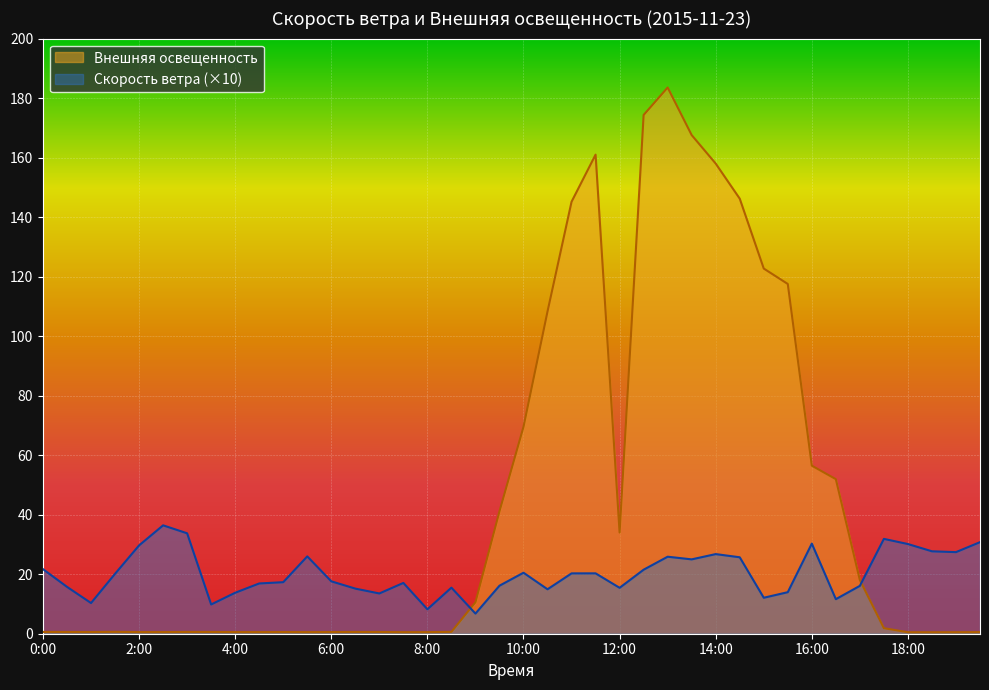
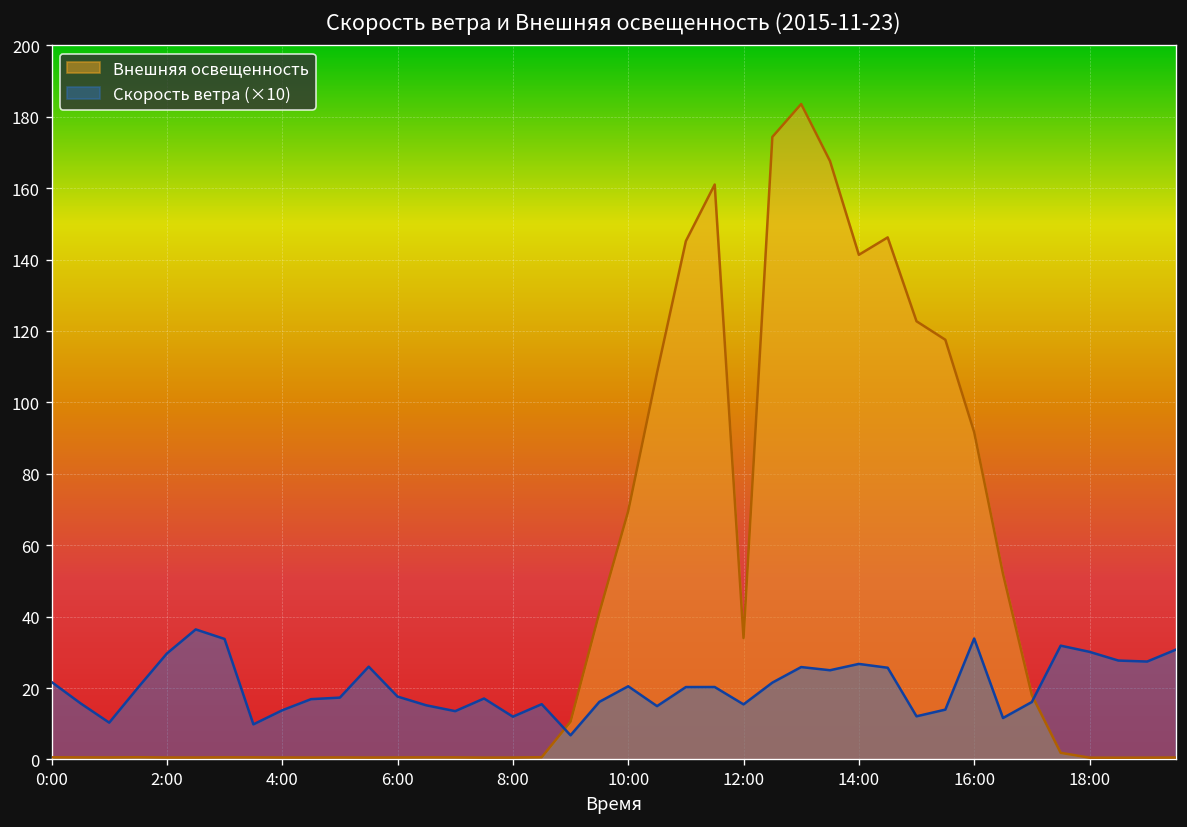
  {
    "Внешняя освещенность": {
      "0:00": 1,
      "2:00": 1,
      "4:00": 1,
      "6:00": 1,
      "8:00": 1,
      "10:00": 70,
      "12:00": 34,
-     "14:00": 158,
-     "16:00": 56,
+     "14:00": 141,
+     "16:00": 92,
      "18:00": 1
    },
    "Скорость ветра (×10)": {
      "0:00": 22,
      "2:00": 30,
      "4:00": 14,
      "6:00": 18,
-     "8:00": 8,
+     "8:00": 12,
      "10:00": 21,
      "12:00": 15,
      "14:00": 27,
-     "16:00": 30,
+     "16:00": 34,
      "18:00": 30
    }
  }
